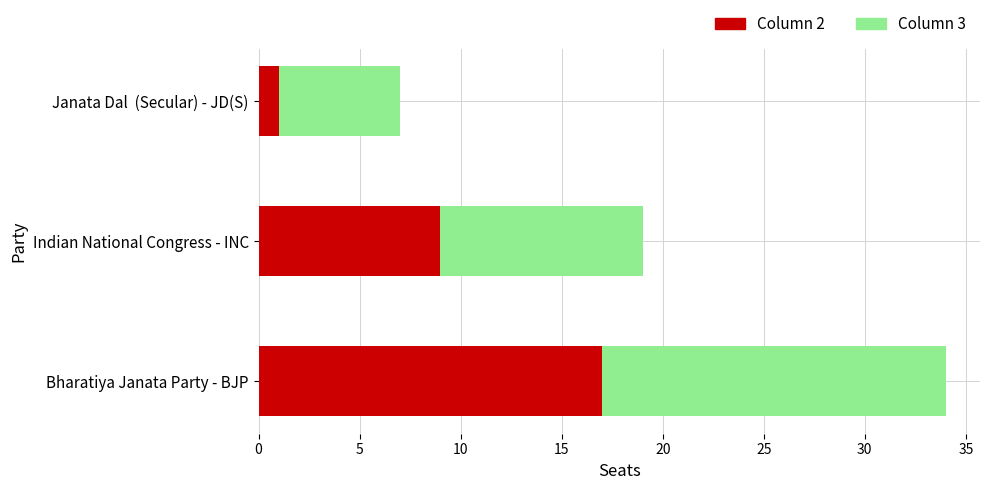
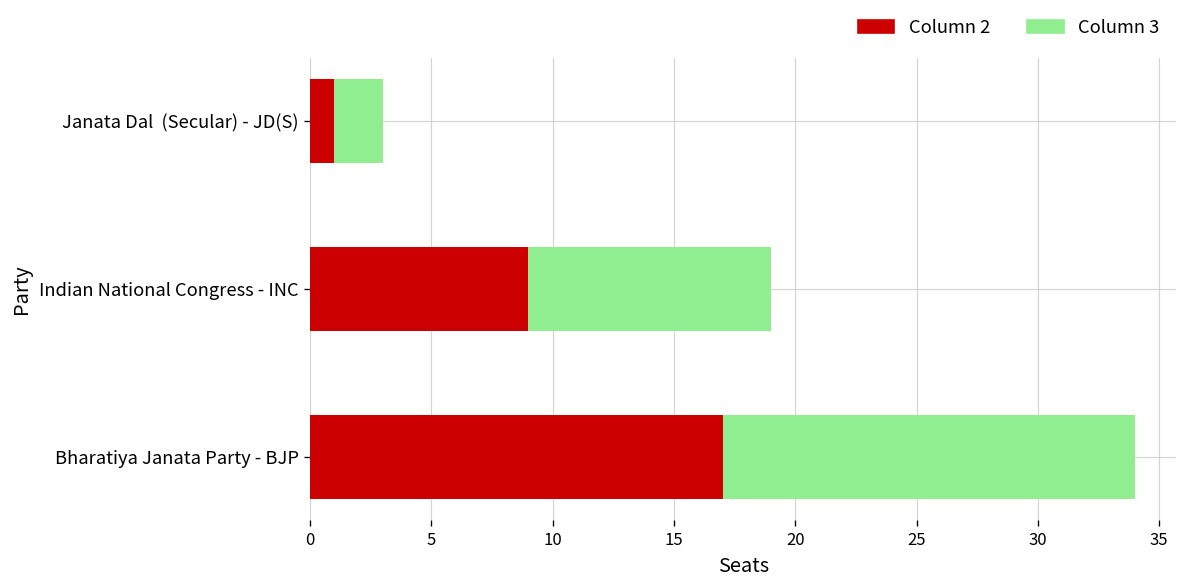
  {
    "Column 2": {
      "Janata Dal (Secular) - JD(S)": 1,
      "Indian National Congress - INC": 9,
      "Bharatiya Janata Party - BJP": 17
    },
    "Column 3": {
-     "Janata Dal (Secular) - JD(S)": 6,
+     "Janata Dal (Secular) - JD(S)": 2,
      "Indian National Congress - INC": 10,
      "Bharatiya Janata Party - BJP": 17
    }
  }
